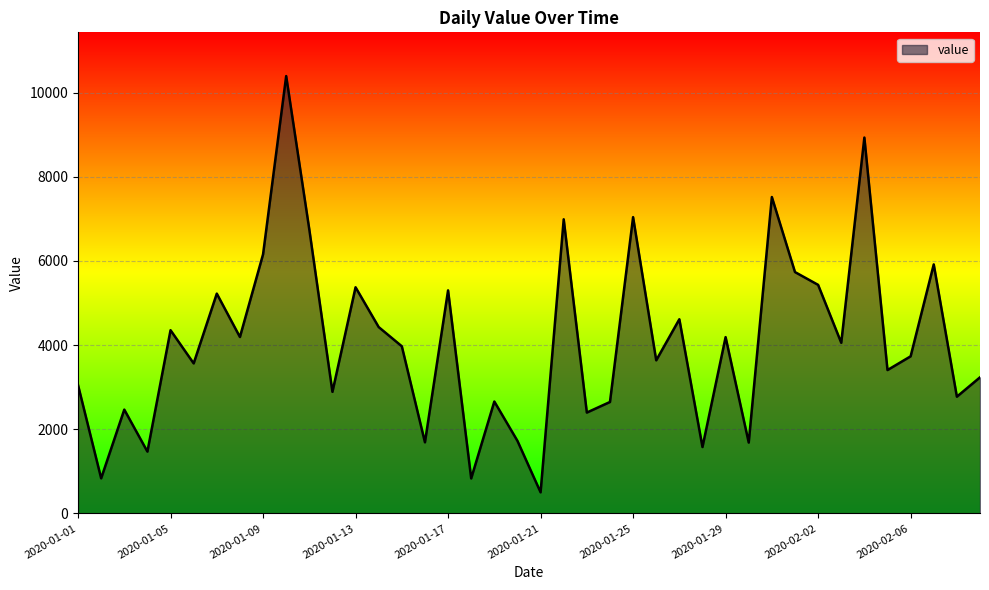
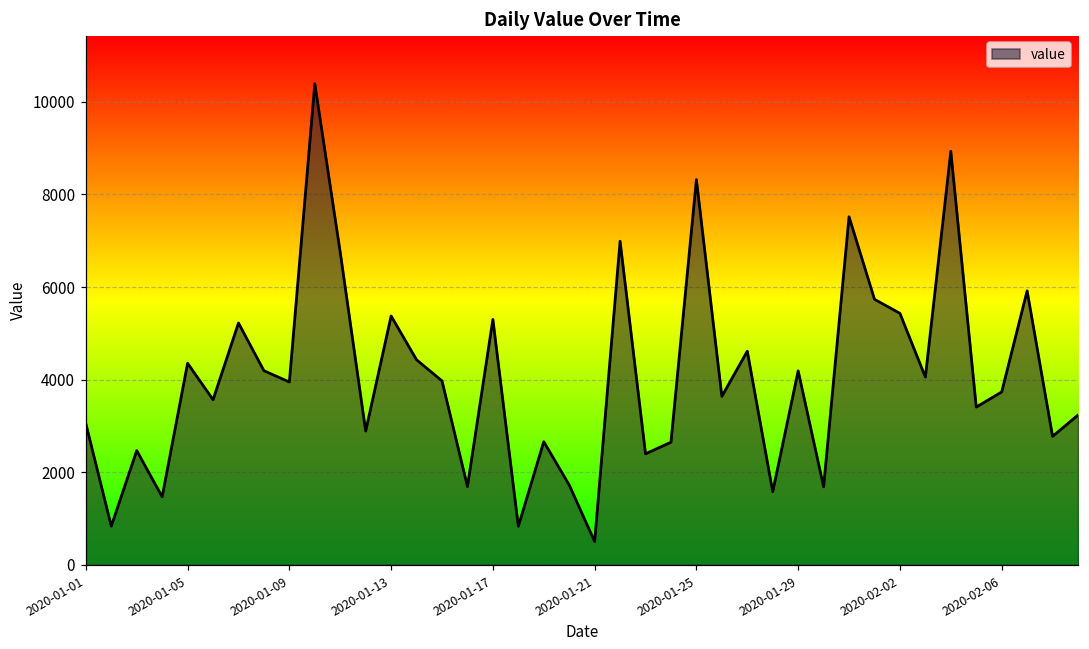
  {
    "2020-01-01": 3100,
    "2020-01-05": 4400,
-   "2020-01-09": 6200,
+   "2020-01-09": 3900,
    "2020-01-13": 5400,
    "2020-01-17": 5300,
    "2020-01-21": 500,
-   "2020-01-25": 7000,
+   "2020-01-25": 8300,
    "2020-01-29": 4200,
    "2020-02-02": 5400,
    "2020-02-06": 3700
  }
